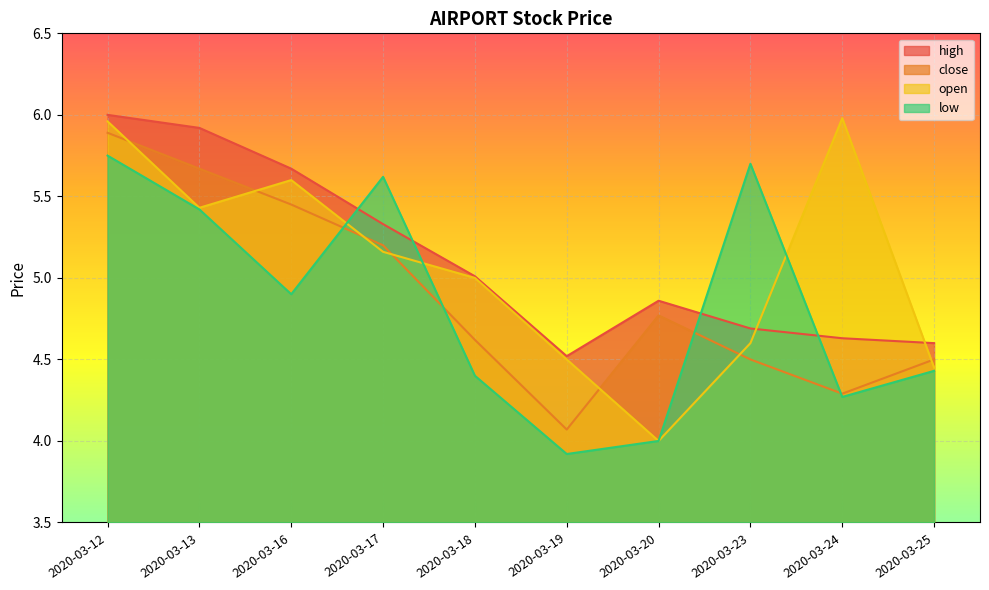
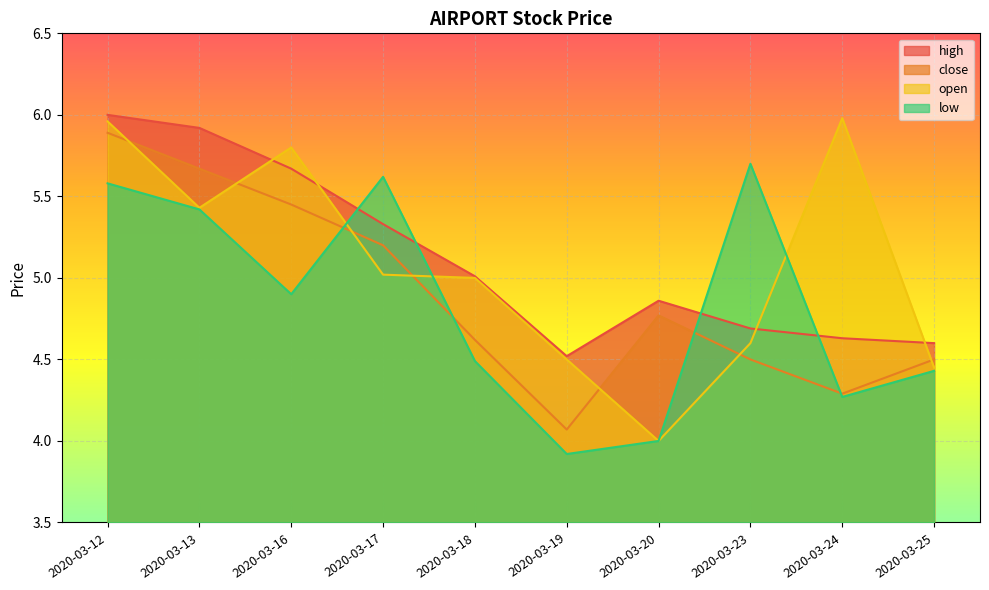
  {
    "open": {
      "2020-03-12": 5.96,
-     "2020-03-16": 5.6,
-     "2020-03-17": 5.16,
+     "2020-03-16": 5.8,
+     "2020-03-17": 5.02,
      "2020-03-19": 4.50,
      "2020-03-23": 4.60,
      "2020-03-24": 5.98,
      "2020-03-25": 4.45
    },
    "low": {
-     "2020-03-12": 5.75,
+     "2020-03-12": 5.58,
      "2020-03-16": 4.90,
      "2020-03-17": 5.62,
-     "2020-03-18": 4.40,
+     "2020-03-18": 4.49,
      "2020-03-19": 3.92,
      "2020-03-23": 5.70,
      "2020-03-24": 4.27,
      "2020-03-25": 4.43
    }
  }
